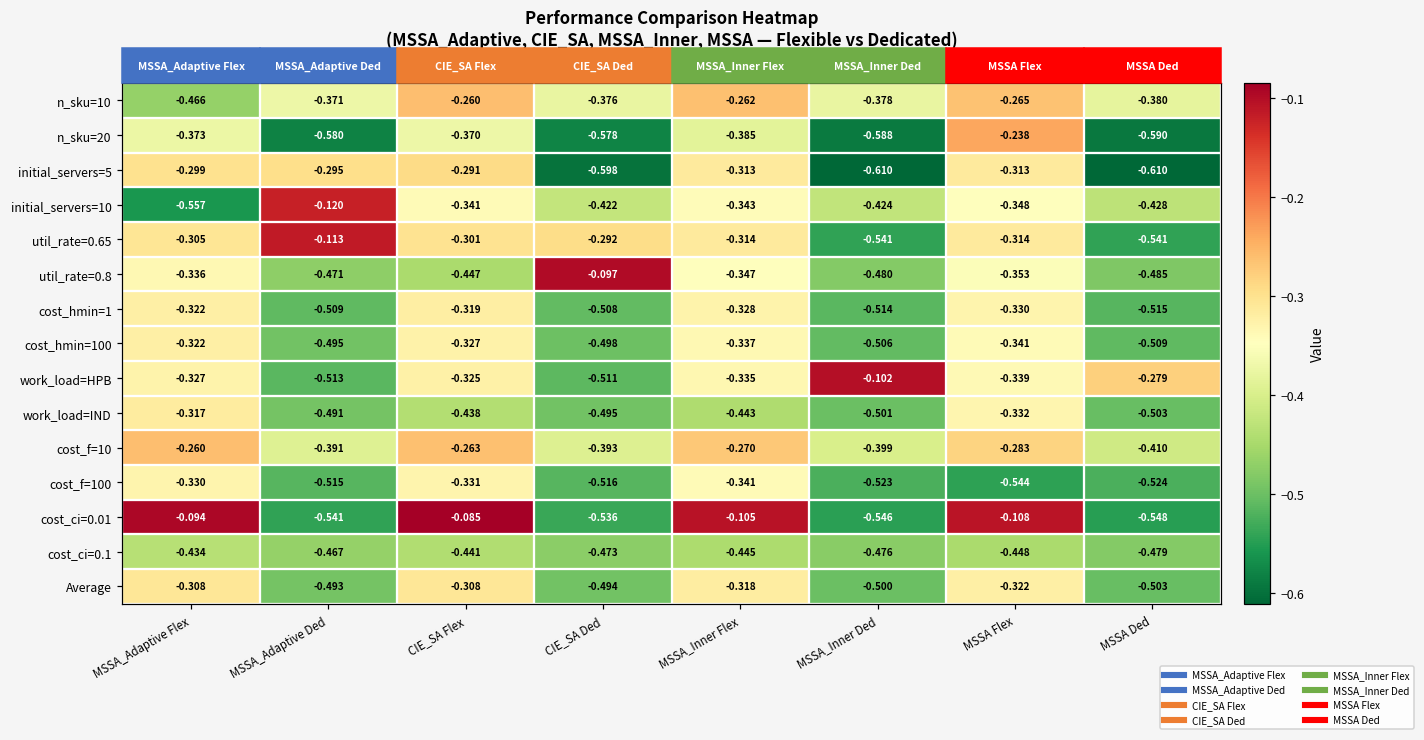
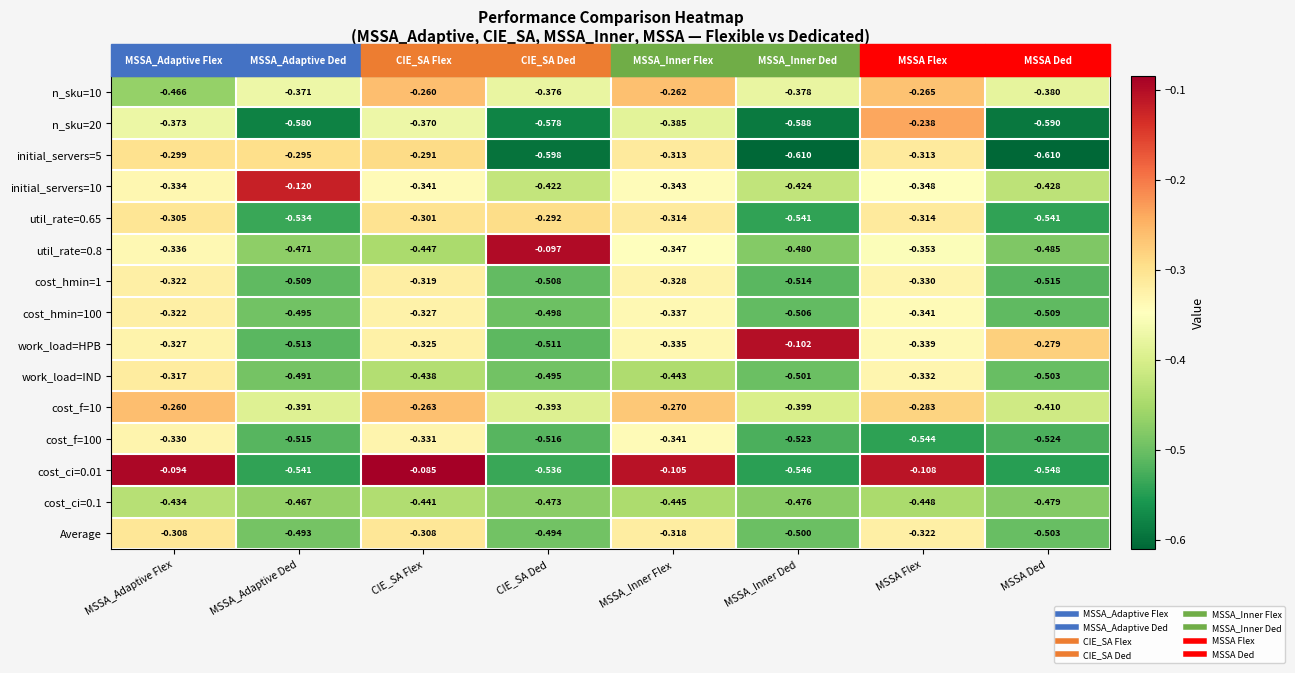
  {
    "n_sku=10": {
      "MSSA_Adaptive Flex": -0.466,
      "MSSA_Adaptive Ded": -0.371,
      "CIE_SA Flex": -0.260,
      "CIE_SA Ded": -0.376,
      "MSSA_Inner Flex": -0.262,
      "MSSA_Inner Ded": -0.378,
      "MSSA Flex": -0.265,
      "MSSA Ded": -0.380
    },
    "n_sku=20": {
      "MSSA_Adaptive Flex": -0.373,
      "MSSA_Adaptive Ded": -0.580,
      "CIE_SA Flex": -0.370,
      "CIE_SA Ded": -0.578,
      "MSSA_Inner Flex": -0.385,
      "MSSA_Inner Ded": -0.588,
      "MSSA Flex": -0.238,
      "MSSA Ded": -0.590
    },
    "initial_servers=5": {
      "MSSA_Adaptive Flex": -0.299,
      "MSSA_Adaptive Ded": -0.295,
      "CIE_SA Flex": -0.291,
      "CIE_SA Ded": -0.598,
      "MSSA_Inner Flex": -0.313,
      "MSSA_Inner Ded": -0.610,
      "MSSA Flex": -0.313,
      "MSSA Ded": -0.610
    },
    "initial_servers=10": {
-     "MSSA_Adaptive Flex": -0.557,
+     "MSSA_Adaptive Flex": -0.334,
      "MSSA_Adaptive Ded": -0.120,
      "CIE_SA Flex": -0.341,
      "CIE_SA Ded": -0.422,
      "MSSA_Inner Flex": -0.343,
      "MSSA_Inner Ded": -0.424,
      "MSSA Flex": -0.348,
      "MSSA Ded": -0.428
    },
    "util_rate=0.65": {
      "MSSA_Adaptive Flex": -0.305,
-     "MSSA_Adaptive Ded": -0.113,
+     "MSSA_Adaptive Ded": -0.534,
      "CIE_SA Flex": -0.301,
      "CIE_SA Ded": -0.292,
      "MSSA_Inner Flex": -0.314,
      "MSSA_Inner Ded": -0.541,
      "MSSA Flex": -0.314,
      "MSSA Ded": -0.541
    },
    "util_rate=0.8": {
      "MSSA_Adaptive Flex": -0.336,
      "MSSA_Adaptive Ded": -0.471,
      "CIE_SA Flex": -0.447,
      "CIE_SA Ded": -0.097,
      "MSSA_Inner Flex": -0.347,
      "MSSA_Inner Ded": -0.480,
      "MSSA Flex": -0.353,
      "MSSA Ded": -0.485
    },
    "cost_hmin=1": {
      "MSSA_Adaptive Flex": -0.322,
      "MSSA_Adaptive Ded": -0.509,
      "CIE_SA Flex": -0.319,
      "CIE_SA Ded": -0.508,
      "MSSA_Inner Flex": -0.328,
      "MSSA_Inner Ded": -0.514,
      "MSSA Flex": -0.330,
      "MSSA Ded": -0.515
    },
    "cost_hmin=100": {
      "MSSA_Adaptive Flex": -0.322,
      "MSSA_Adaptive Ded": -0.495,
      "CIE_SA Flex": -0.327,
      "CIE_SA Ded": -0.498,
      "MSSA_Inner Flex": -0.337,
      "MSSA_Inner Ded": -0.506,
      "MSSA Flex": -0.341,
      "MSSA Ded": -0.509
    },
    "work_load=HPB": {
      "MSSA_Adaptive Flex": -0.327,
      "MSSA_Adaptive Ded": -0.513,
      "CIE_SA Flex": -0.325,
      "CIE_SA Ded": -0.511,
      "MSSA_Inner Flex": -0.335,
      "MSSA_Inner Ded": -0.102,
      "MSSA Flex": -0.339,
      "MSSA Ded": -0.279
    },
    "work_load=IND": {
      "MSSA_Adaptive Flex": -0.317,
      "MSSA_Adaptive Ded": -0.491,
      "CIE_SA Flex": -0.438,
      "CIE_SA Ded": -0.495,
      "MSSA_Inner Flex": -0.443,
      "MSSA_Inner Ded": -0.501,
      "MSSA Flex": -0.332,
      "MSSA Ded": -0.503
    },
    "cost_f=10": {
      "MSSA_Adaptive Flex": -0.260,
      "MSSA_Adaptive Ded": -0.391,
      "CIE_SA Flex": -0.263,
      "CIE_SA Ded": -0.393,
      "MSSA_Inner Flex": -0.270,
      "MSSA_Inner Ded": -0.399,
      "MSSA Flex": -0.283,
      "MSSA Ded": -0.410
    },
    "cost_f=100": {
      "MSSA_Adaptive Flex": -0.330,
      "MSSA_Adaptive Ded": -0.515,
      "CIE_SA Flex": -0.331,
      "CIE_SA Ded": -0.516,
      "MSSA_Inner Flex": -0.341,
      "MSSA_Inner Ded": -0.523,
      "MSSA Flex": -0.544,
      "MSSA Ded": -0.524
    },
    "cost_ci=0.01": {
      "MSSA_Adaptive Flex": -0.094,
      "MSSA_Adaptive Ded": -0.541,
      "CIE_SA Flex": -0.085,
      "CIE_SA Ded": -0.536,
      "MSSA_Inner Flex": -0.105,
      "MSSA_Inner Ded": -0.546,
      "MSSA Flex": -0.108,
      "MSSA Ded": -0.548
    },
    "cost_ci=0.1": {
      "MSSA_Adaptive Flex": -0.434,
      "MSSA_Adaptive Ded": -0.467,
      "CIE_SA Flex": -0.441,
      "CIE_SA Ded": -0.473,
      "MSSA_Inner Flex": -0.445,
      "MSSA_Inner Ded": -0.476,
      "MSSA Flex": -0.448,
      "MSSA Ded": -0.479
    },
    "Average": {
      "MSSA_Adaptive Flex": -0.308,
      "MSSA_Adaptive Ded": -0.493,
      "CIE_SA Flex": -0.308,
      "CIE_SA Ded": -0.494,
      "MSSA_Inner Flex": -0.318,
      "MSSA_Inner Ded": -0.500,
      "MSSA Flex": -0.322,
      "MSSA Ded": -0.503
    }
  }
